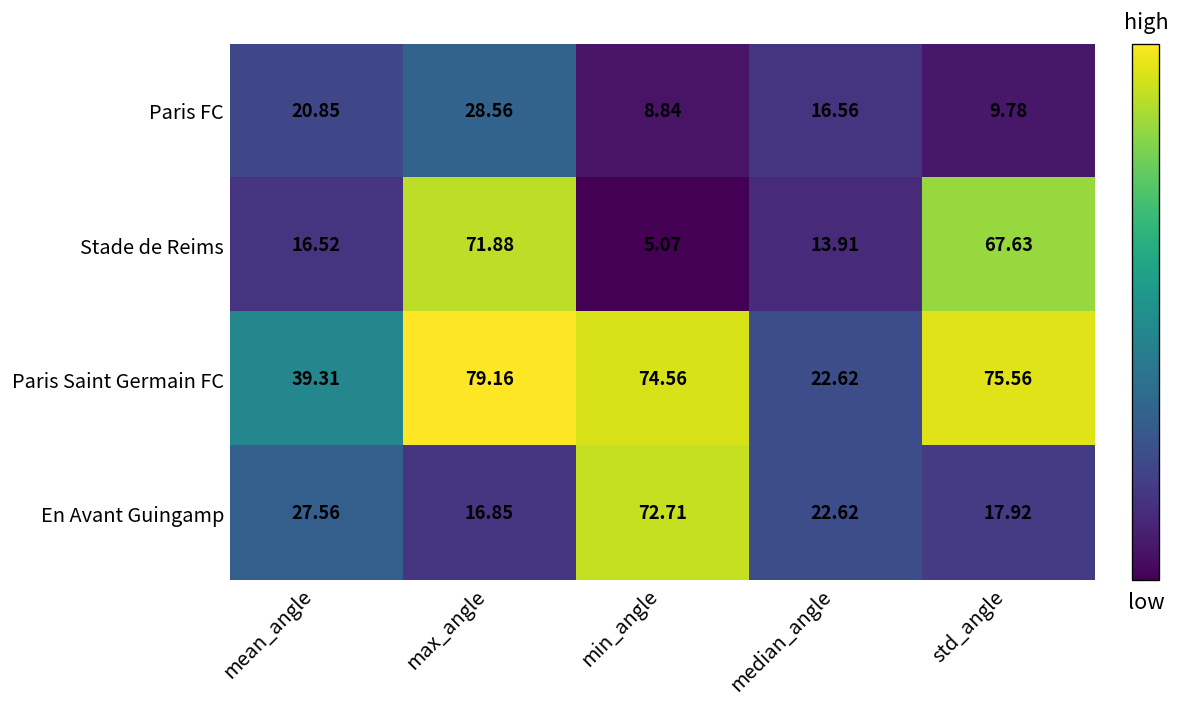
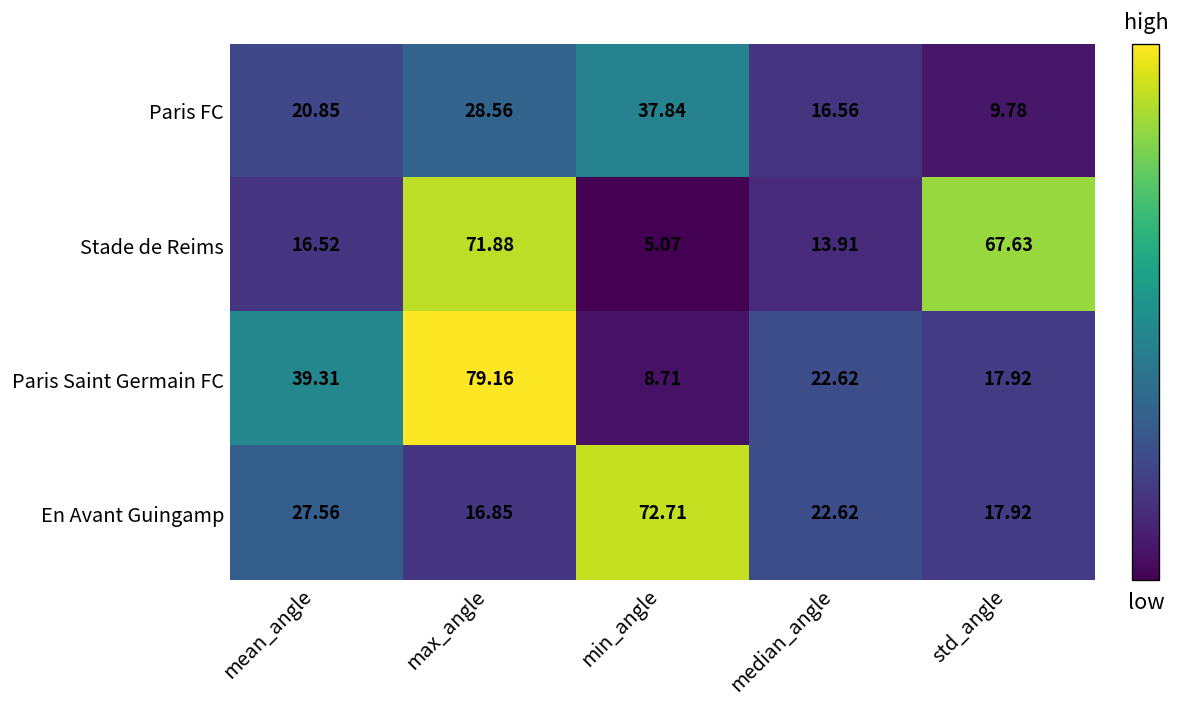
  {
    "Paris FC": {
      "mean_angle": 20.85,
      "max_angle": 28.56,
-     "min_angle": 8.84,
+     "min_angle": 37.84,
      "median_angle": 16.56,
      "std_angle": 9.78
    },
    "Stade de Reims": {
      "mean_angle": 16.52,
      "max_angle": 71.88,
      "min_angle": 5.07,
      "median_angle": 13.91,
      "std_angle": 67.63
    },
    "Paris Saint Germain FC": {
      "mean_angle": 39.31,
      "max_angle": 79.16,
-     "min_angle": 74.56,
+     "min_angle": 8.71,
      "median_angle": 22.62,
-     "std_angle": 75.56
+     "std_angle": 17.92
    },
    "En Avant Guingamp": {
      "mean_angle": 27.56,
      "max_angle": 16.85,
      "min_angle": 72.71,
      "median_angle": 22.62,
      "std_angle": 17.92
    }
  }
